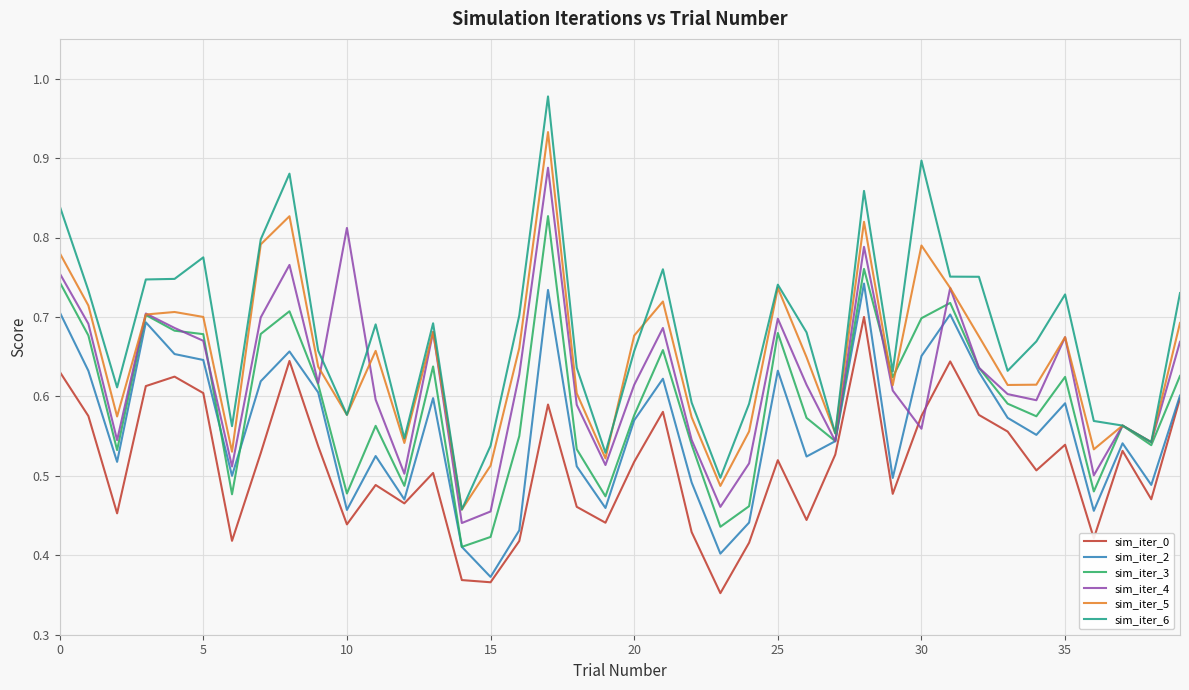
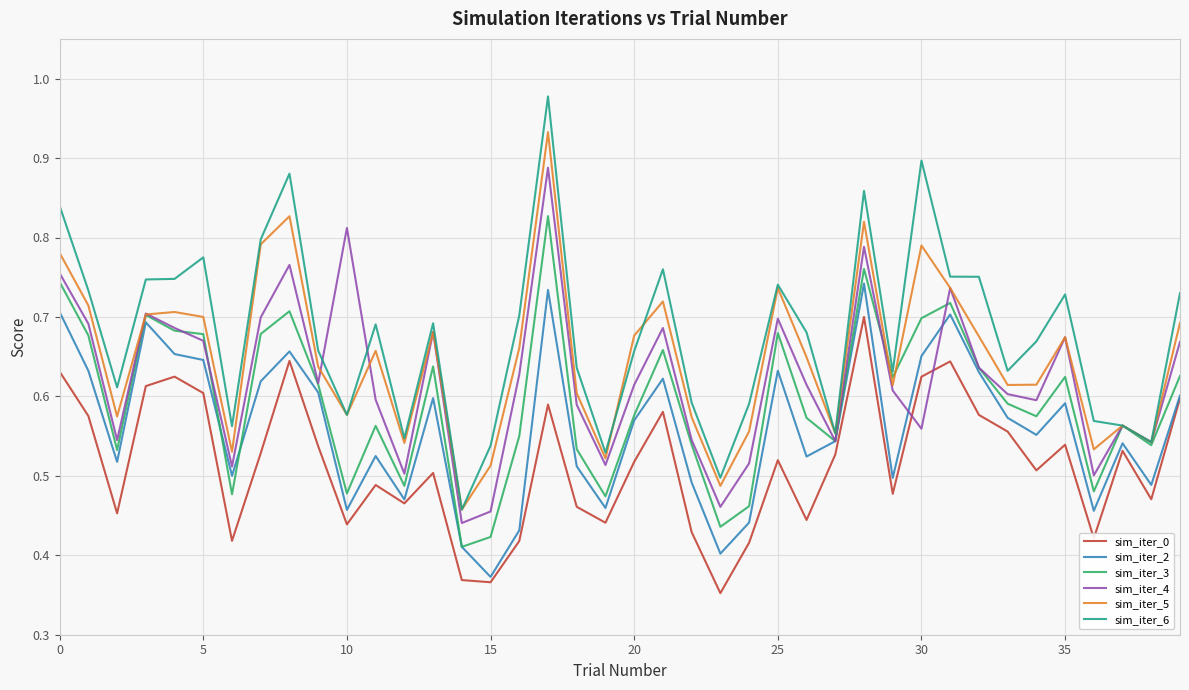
  {
    "sim_iter_0": {
      "0": 0.63,
      "5": 0.60,
      "10": 0.44,
      "15": 0.37,
      "20": 0.52,
      "25": 0.52,
-     "30": 0.58,
+     "30": 0.62,
      "35": 0.54
    },
    "sim_iter_2": {
      "0": 0.71,
      "5": 0.65,
      "10": 0.46,
      "15": 0.37,
      "20": 0.57,
      "25": 0.63,
      "30": 0.65,
      "35": 0.59
    },
    "sim_iter_4": {
      "0": 0.76,
      "5": 0.67,
      "10": 0.81,
      "15": 0.46,
      "20": 0.61,
      "25": 0.70,
      "30": 0.56
    },
    "sim_iter_5": {
      "0": 0.78,
      "5": 0.70,
      "15": 0.51,
      "20": 0.68,
      "25": 0.74,
      "30": 0.79
    }
  }
